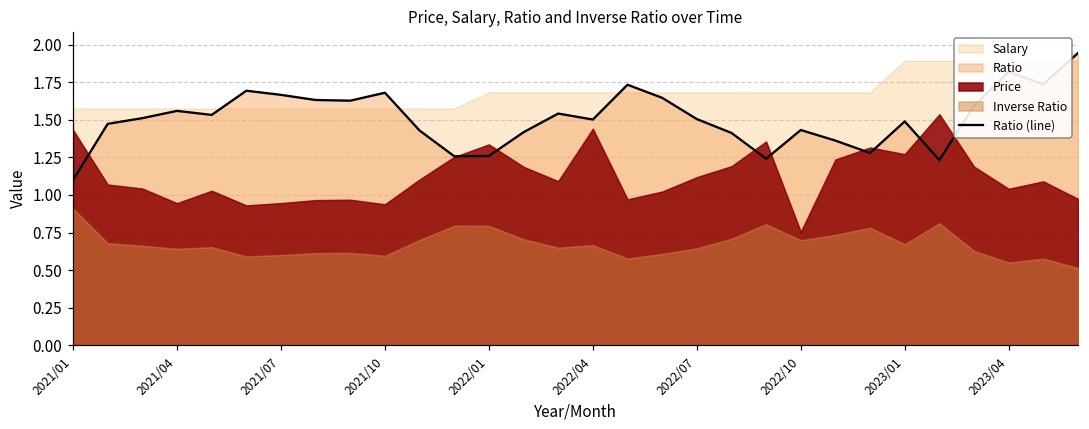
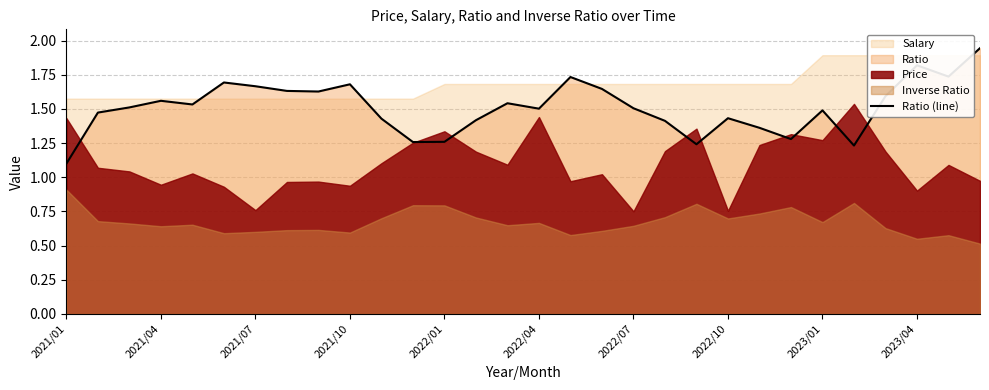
  {
    "Price": {
      "2021/01": 1.43,
      "2021/04": 0.95,
-     "2021/07": 0.95,
+     "2021/07": 0.76,
      "2021/10": 0.94,
      "2022/01": 1.34,
      "2022/04": 1.44,
-     "2022/07": 1.12,
+     "2022/07": 0.75,
      "2022/10": 0.75,
      "2023/01": 1.27,
-     "2023/04": 1.04
+     "2023/04": 0.90
    }
  }
